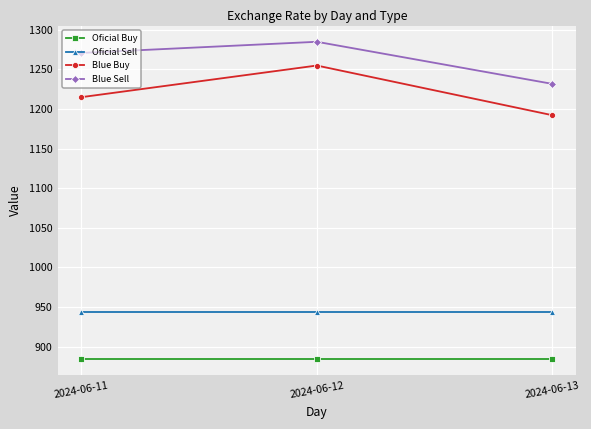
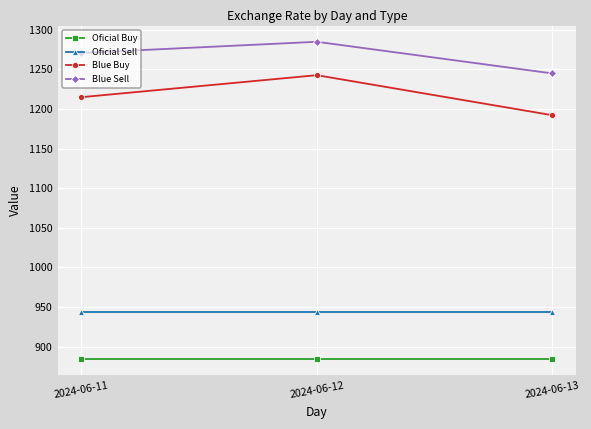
  {
    "Oficial Buy": {
      "2024-06-11": 880,
      "2024-06-12": 880,
      "2024-06-13": 880
    },
    "Oficial Sell": {
      "2024-06-11": 940,
      "2024-06-12": 940,
      "2024-06-13": 940
    },
    "Blue Buy": {
      "2024-06-11": 1220,
-     "2024-06-12": 1260,
+     "2024-06-12": 1240,
      "2024-06-13": 1190
    },
    "Blue Sell": {
      "2024-06-12": 1290,
-     "2024-06-13": 1230
+     "2024-06-13": 1250
    }
  }
